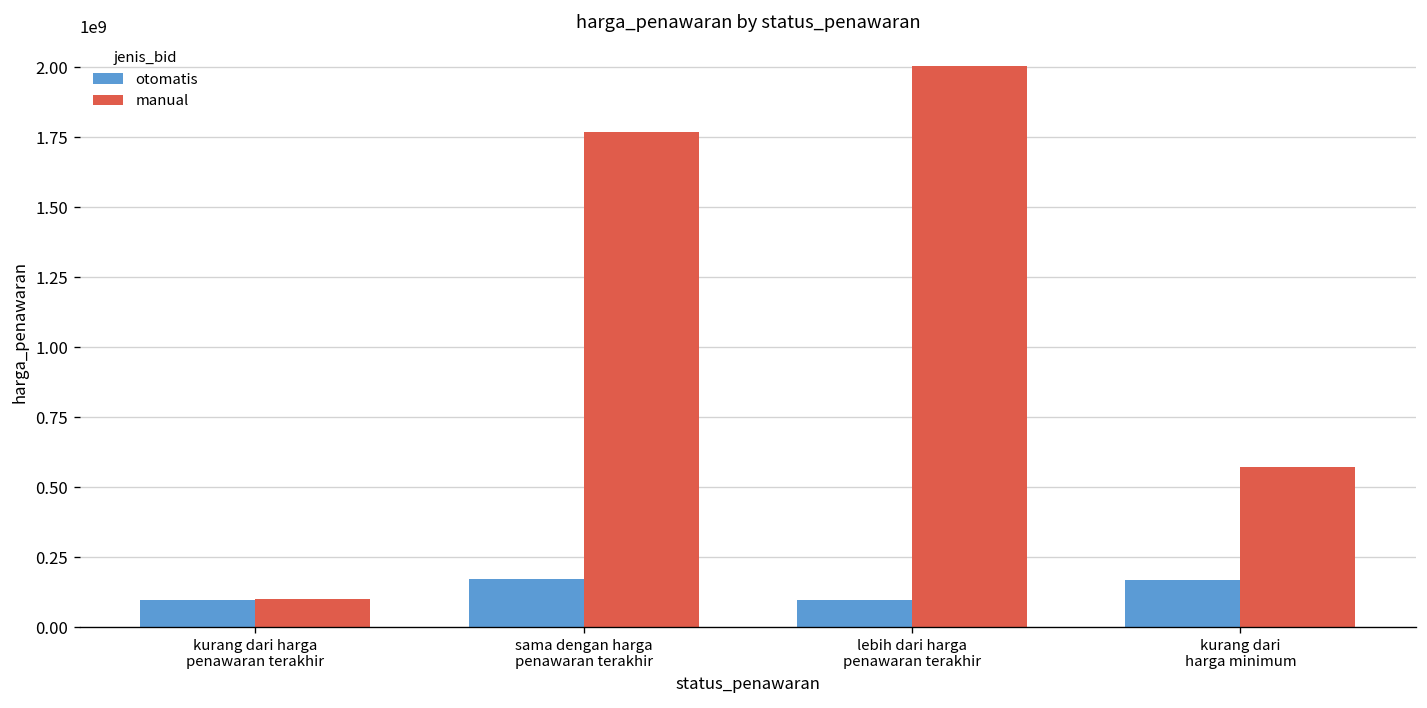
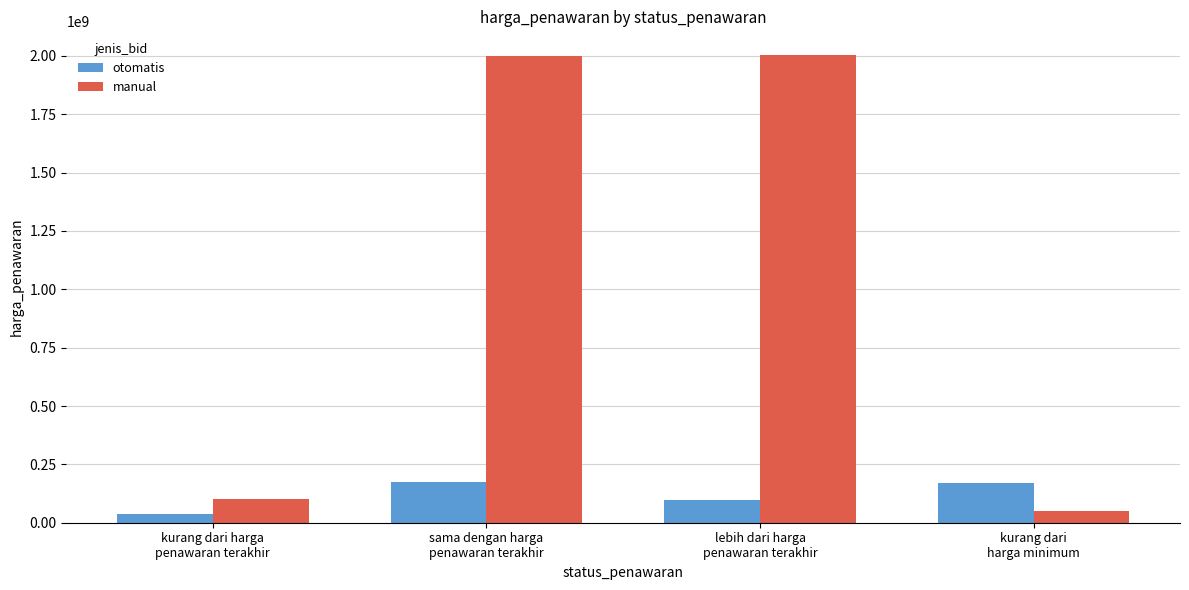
  {
    "otomatis": {
-     "kurang dari harga penawaran terakhir": 100000000,
+     "kurang dari harga penawaran terakhir": 40000000,
      "sama dengan harga penawaran terakhir": 170000000,
      "lebih dari harga penawaran terakhir": 100000000,
      "kurang dari harga minimum": 170000000
    },
    "manual": {
      "kurang dari harga penawaran terakhir": 100000000,
-     "sama dengan harga penawaran terakhir": 1770000000,
+     "sama dengan harga penawaran terakhir": 2000000000,
      "lebih dari harga penawaran terakhir": 2010000000,
-     "kurang dari harga minimum": 570000000
+     "kurang dari harga minimum": 50000000
    }
  }
